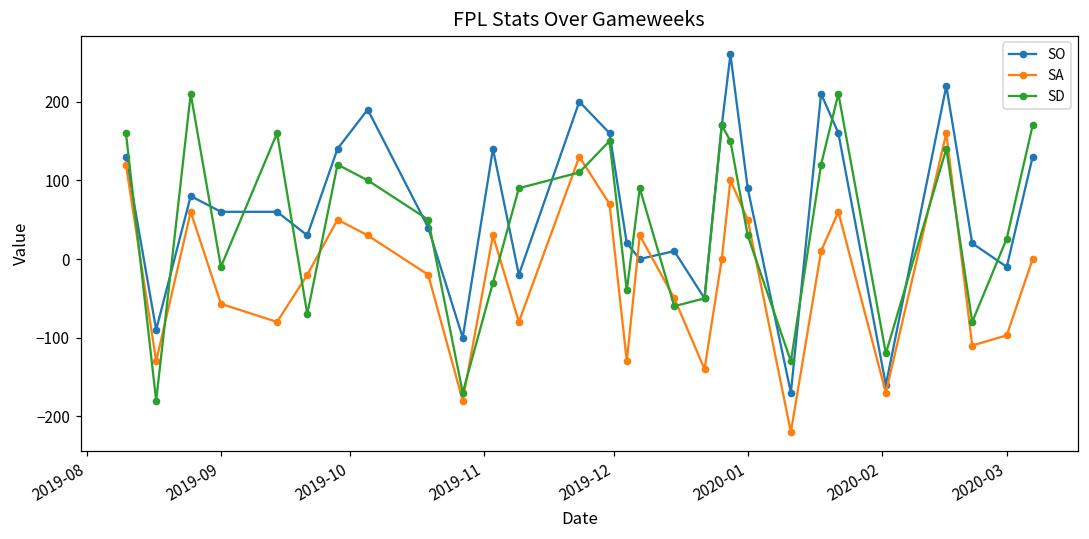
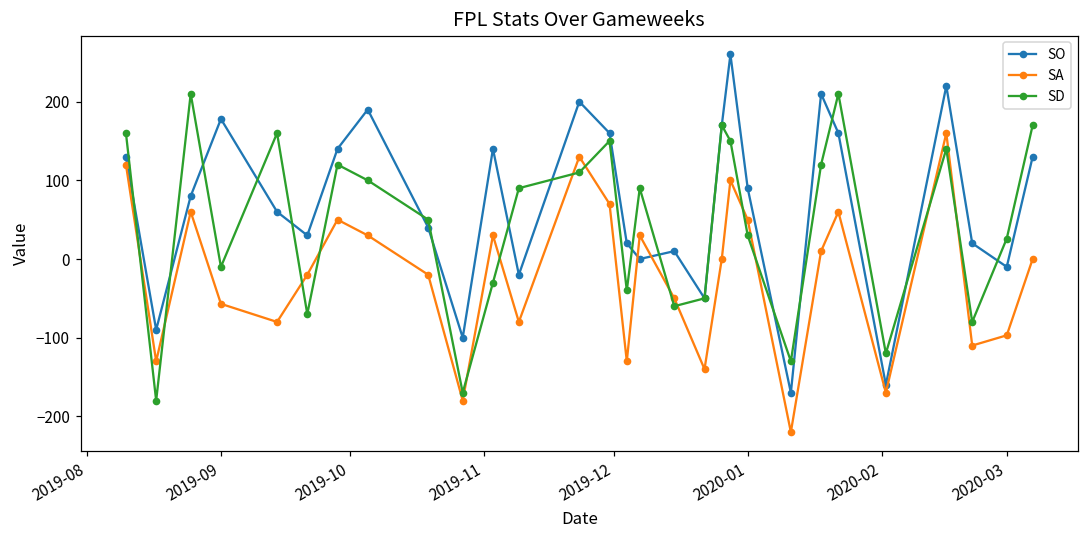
  {
    "SO": {
-     "2019-09": 60,
+     "2019-09": 180,
      "2020-01": 90,
      "2020-03": -10
    },
    "SA": {
      "2019-09": -60,
      "2020-01": 50,
      "2020-03": -100
    },
    "SD": {
      "2019-09": -10,
      "2020-01": 30,
      "2020-03": 30
    }
  }
